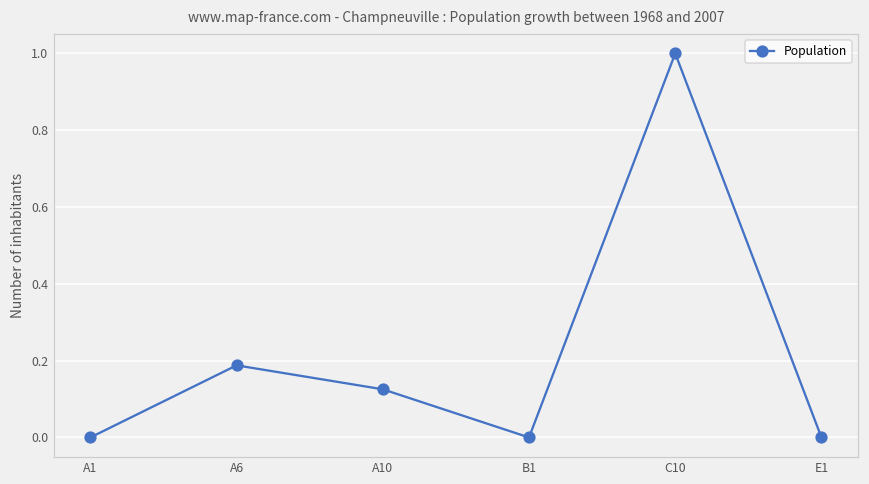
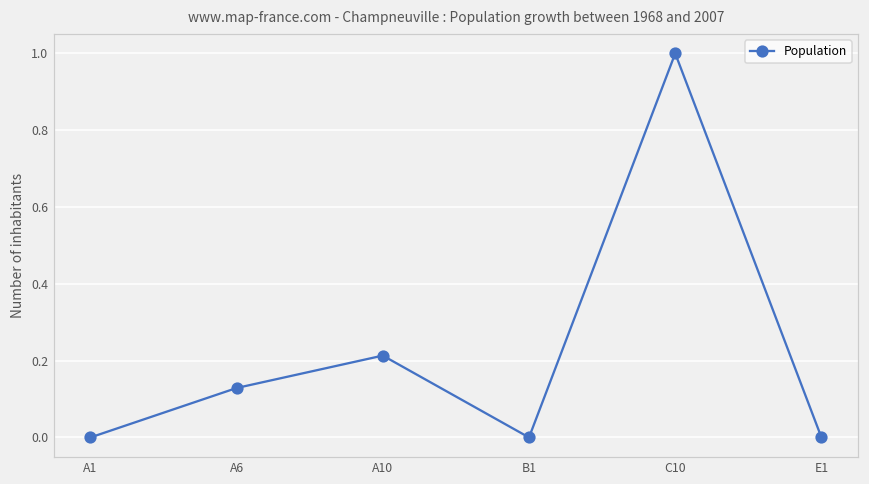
  {
    "A1": 0.00,
-   "A6": 0.19,
-   "A10": 0.13,
+   "A6": 0.13,
+   "A10": 0.21,
    "B1": 0.00,
    "C10": 1.00,
    "E1": 0.00
  }
